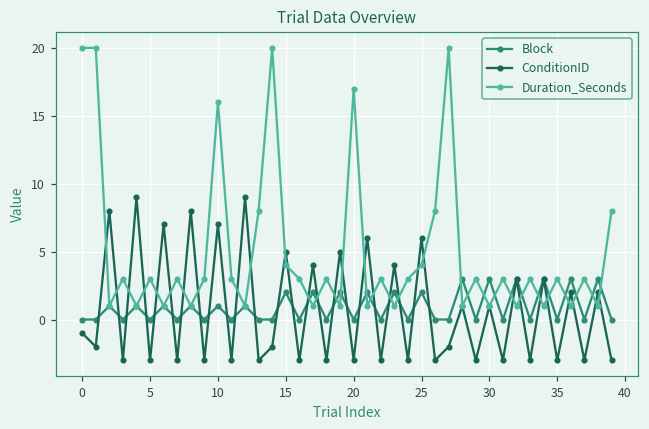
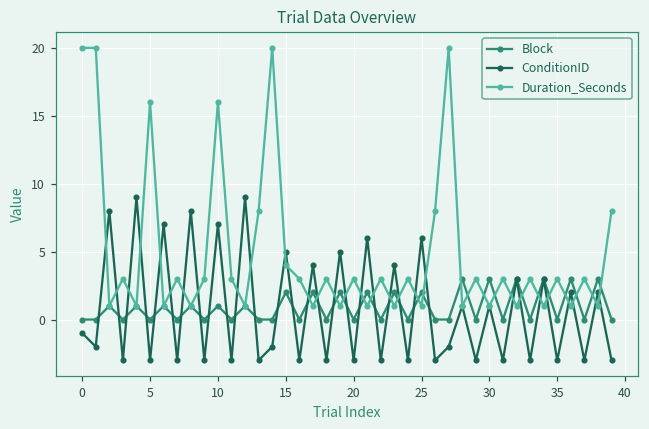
  {
    "Duration_Seconds": {
      "0": 20,
-     "5": 3,
+     "5": 16,
      "10": 16,
      "15": 4,
-     "20": 17,
-     "25": 4,
+     "20": 3,
+     "25": 1,
      "35": 3
    }
  }
